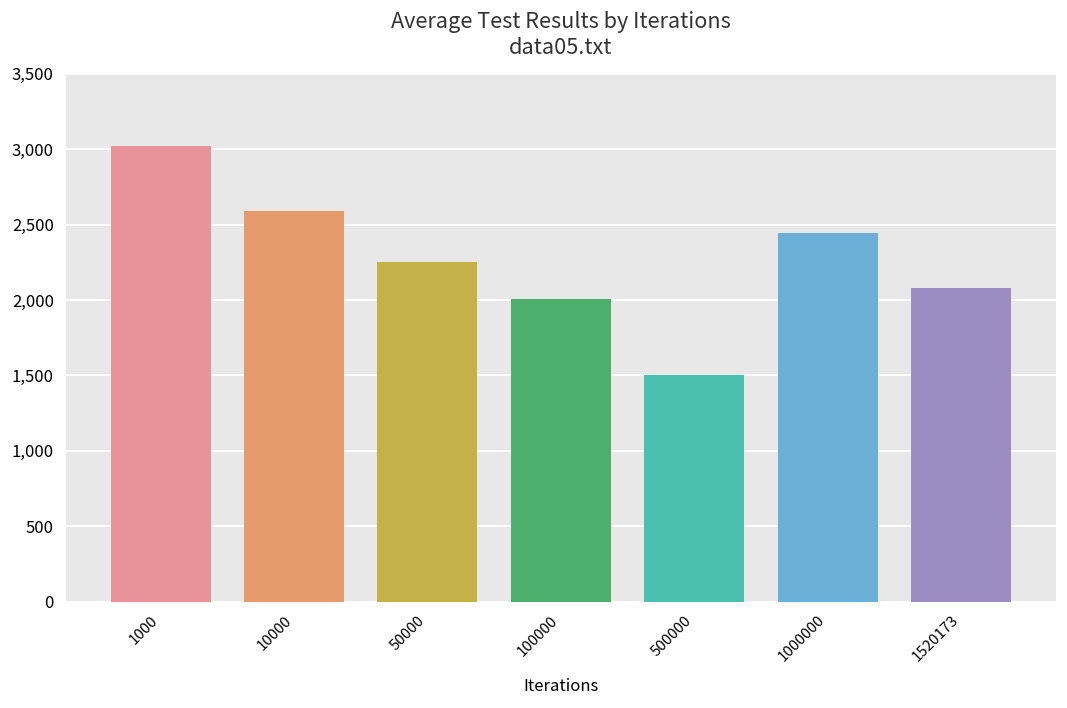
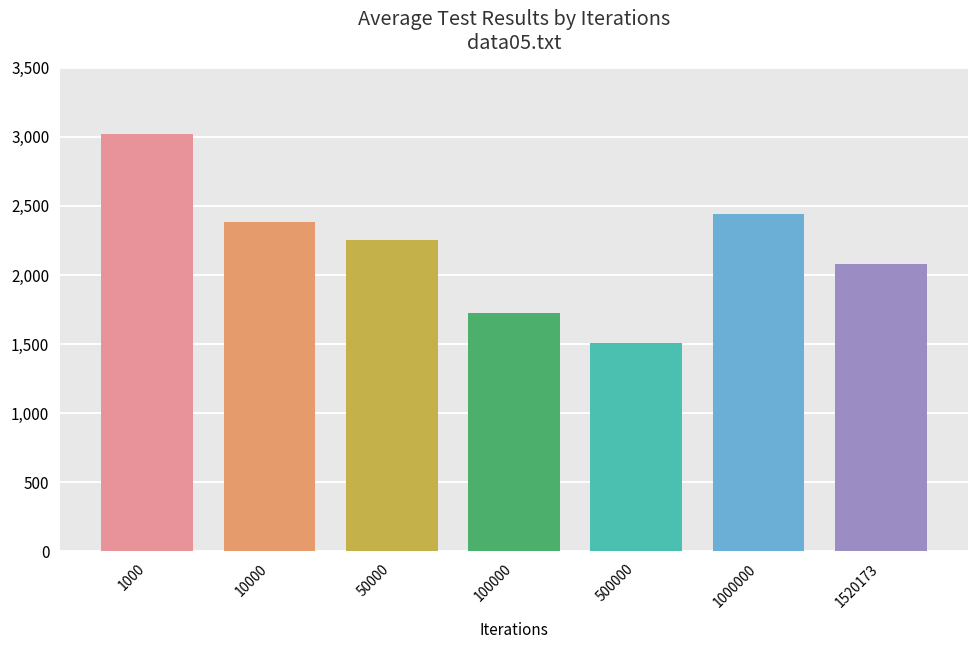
  {
    "1000": "3,020",
-   "10000": "2,590",
+   "10000": "2,380",
    "50000": "2,260",
-   "100000": "2,000",
+   "100000": "1,720",
    "500000": "1,500",
    "1000000": "2,440",
    "1520173": "2,080"
  }
